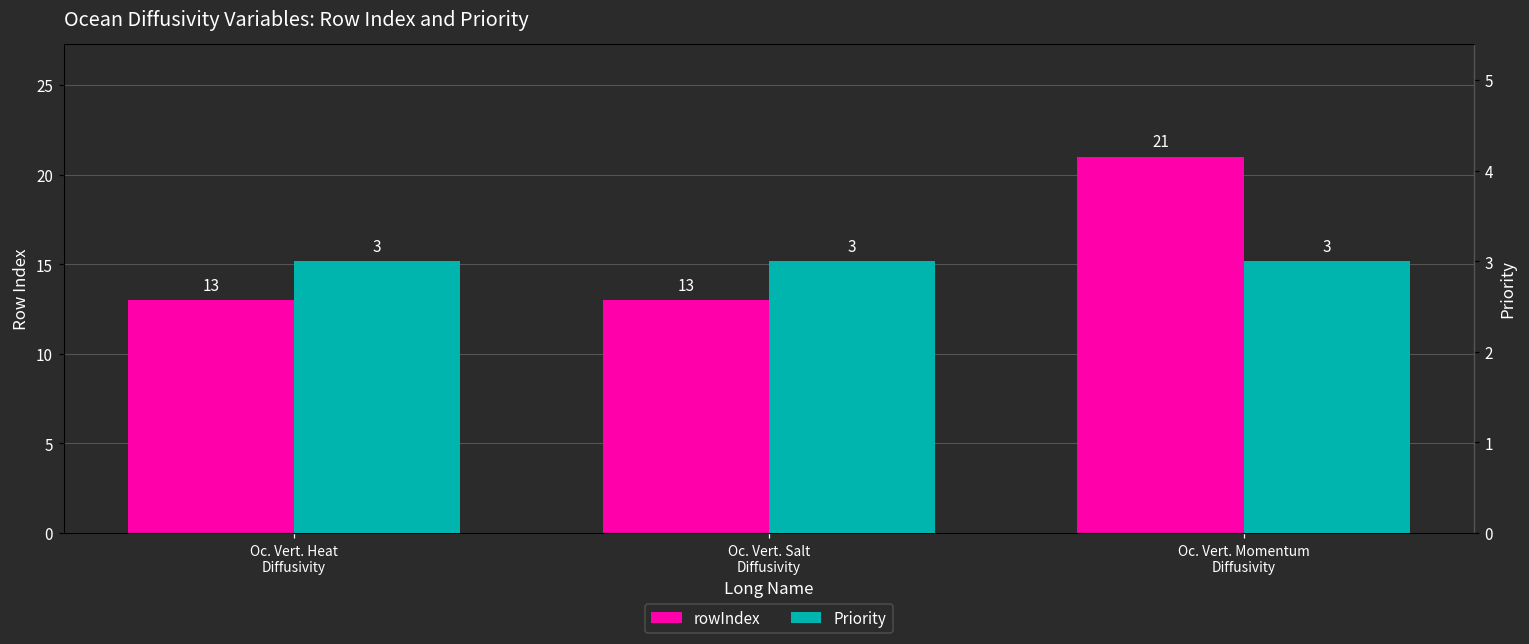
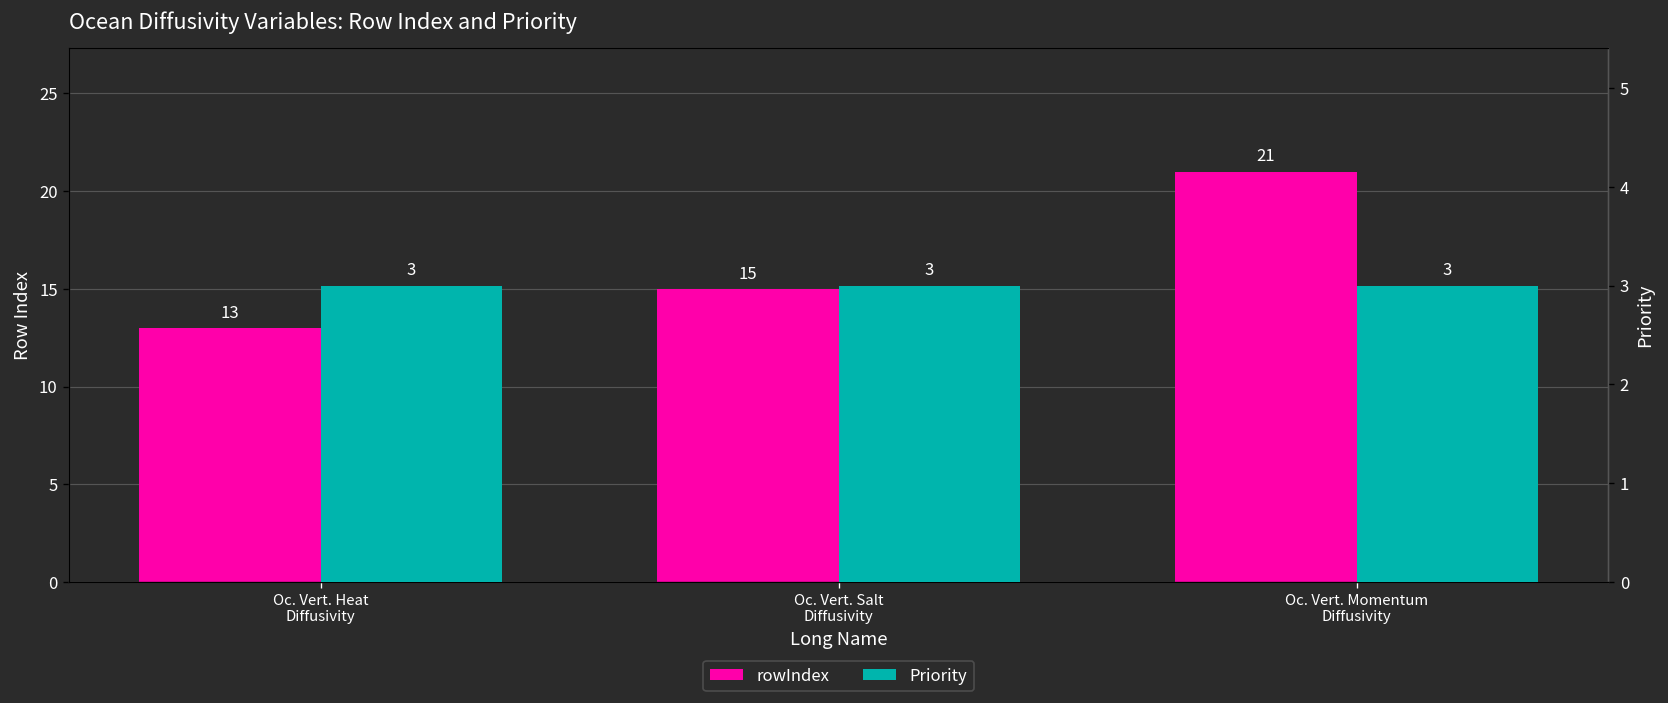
  {
    "rowIndex": {
      "Oc. Vert. Heat Diffusivity": 13,
-     "Oc. Vert. Salt Diffusivity": 13,
+     "Oc. Vert. Salt Diffusivity": 15,
      "Oc. Vert. Momentum Diffusivity": 21
    },
    "Priority": {
      "Oc. Vert. Heat Diffusivity": 3,
      "Oc. Vert. Salt Diffusivity": 3,
      "Oc. Vert. Momentum Diffusivity": 3
    }
  }
